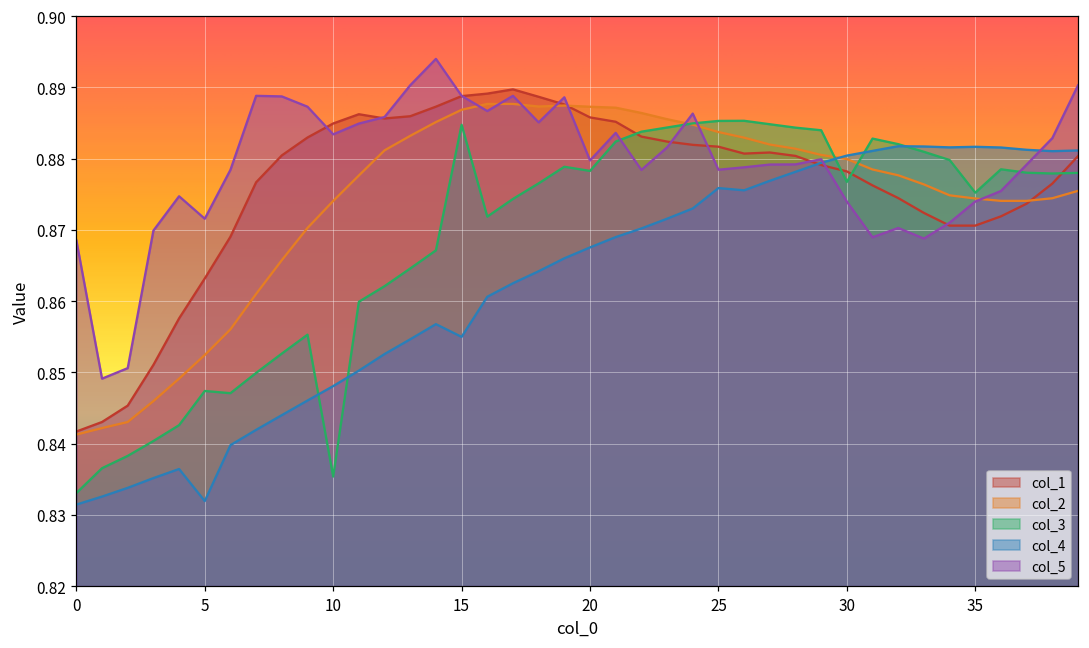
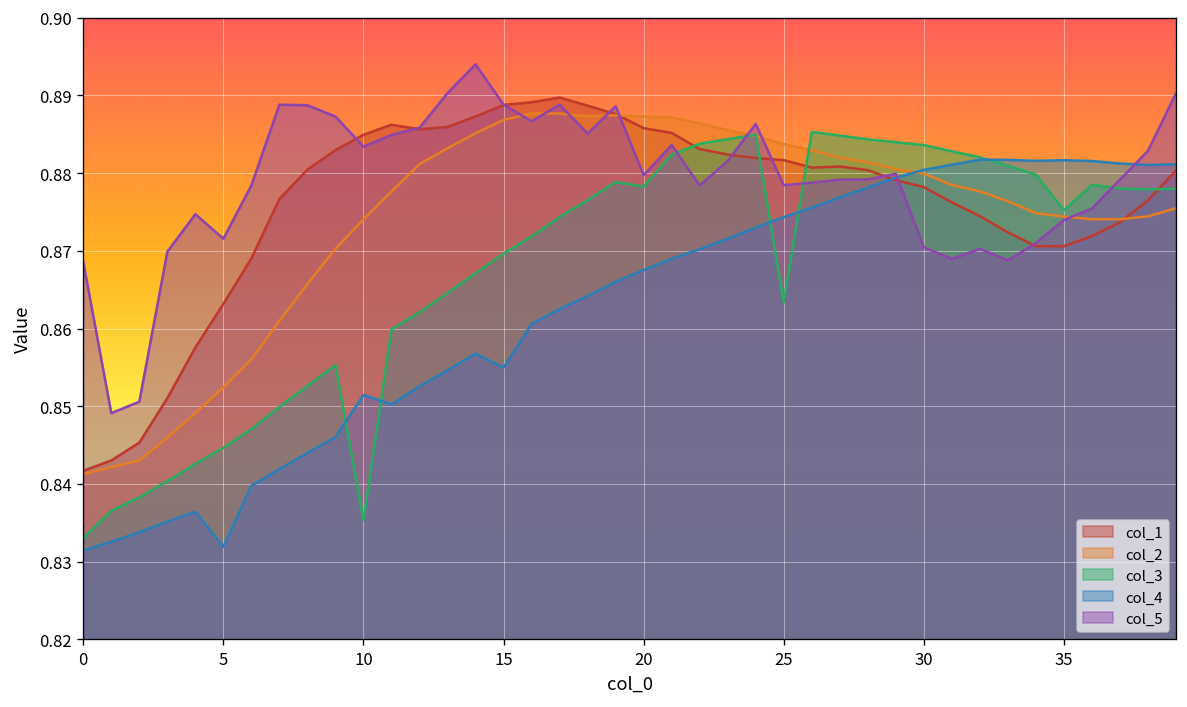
  {
    "col_3": {
      "0": 0.833,
-     "5": 0.847,
+     "5": 0.845,
      "10": 0.835,
-     "15": 0.885,
+     "15": 0.870,
      "20": 0.878,
-     "25": 0.885,
-     "30": 0.877,
+     "25": 0.863,
+     "30": 0.884,
      "35": 0.875
    },
    "col_4": {
      "0": 0.831,
      "5": 0.832,
-     "10": 0.848,
+     "10": 0.851,
      "15": 0.855,
      "20": 0.868,
-     "25": 0.876,
+     "25": 0.874,
      "30": 0.880,
      "35": 0.882
    },
    "col_5": {
      "0": 0.869,
      "5": 0.872,
      "10": 0.883,
      "20": 0.880,
      "25": 0.878,
-     "30": 0.874,
+     "30": 0.870,
      "35": 0.874
    }
  }
